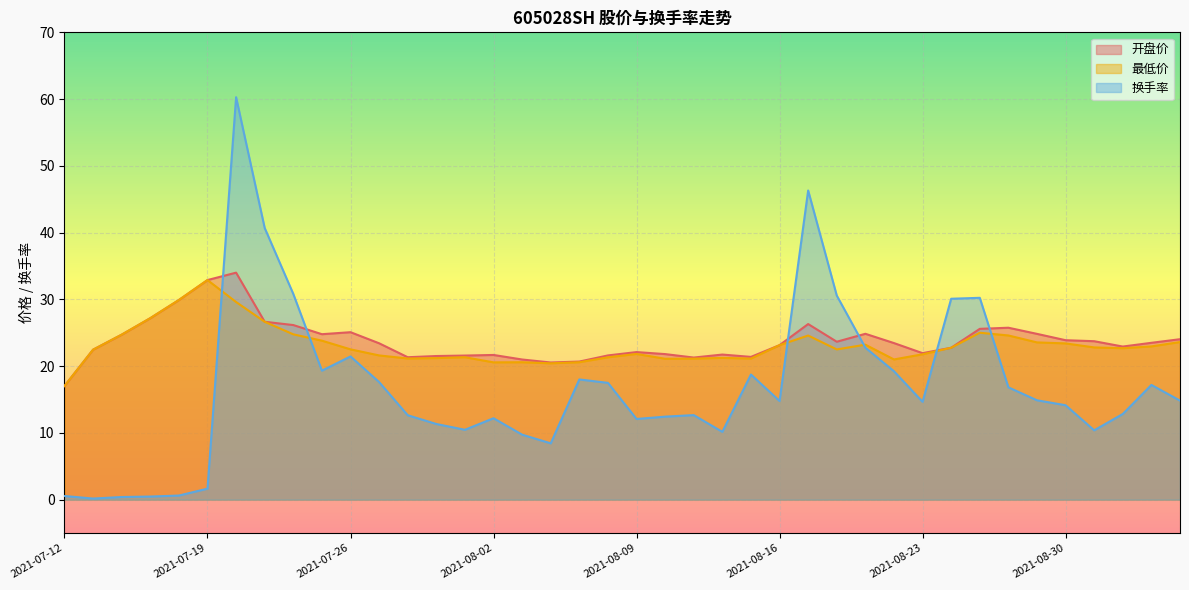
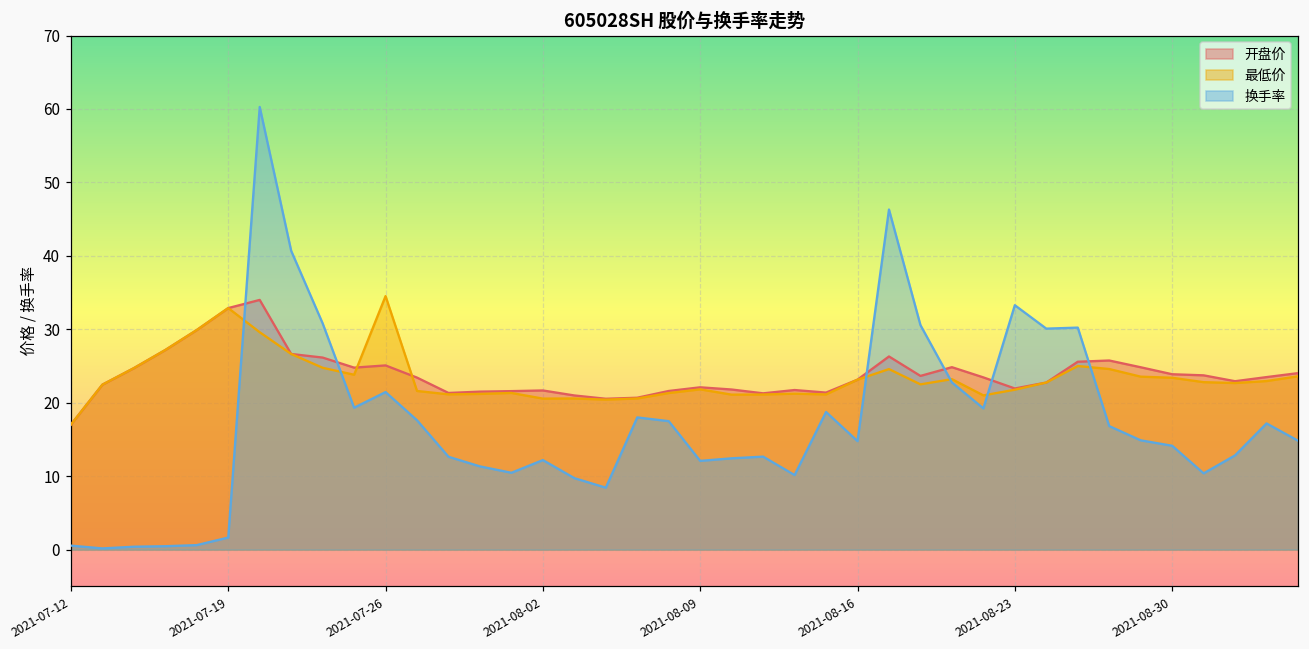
  {
    "开盘价": {
      "2021-07-26": 25,
      "2021-08-02": 22,
      "2021-08-30": 24
    },
    "最低价": {
-     "2021-07-26": 23,
+     "2021-07-26": 35,
      "2021-08-02": 21,
      "2021-08-30": 23
    },
    "换手率": {
      "2021-07-12": 1,
      "2021-07-19": 2,
      "2021-07-26": 21,
      "2021-08-02": 12,
      "2021-08-09": 12,
      "2021-08-16": 15,
-     "2021-08-23": 15,
+     "2021-08-23": 33,
      "2021-08-30": 14
    }
  }
